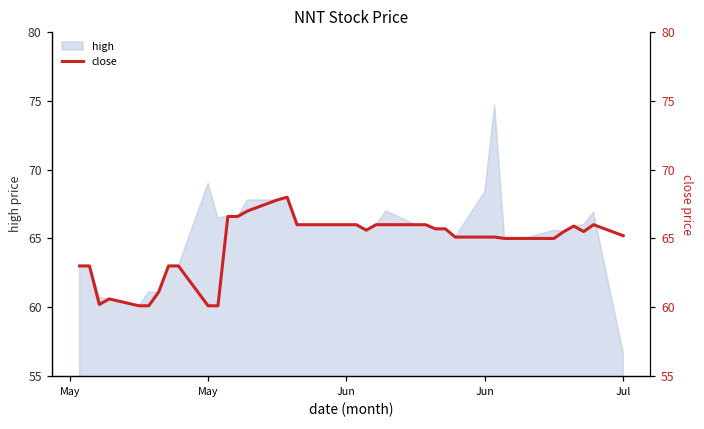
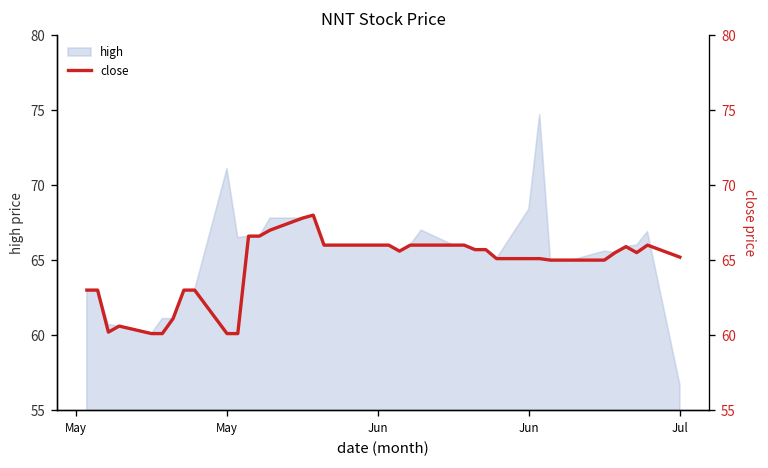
  {
    "high": {
-     "May": 69.0,
+     "May": 71.1,
      "Jul": 56.7
    },
    "close": {
      "May": 60.1,
      "Jul": 65.2
    }
  }
